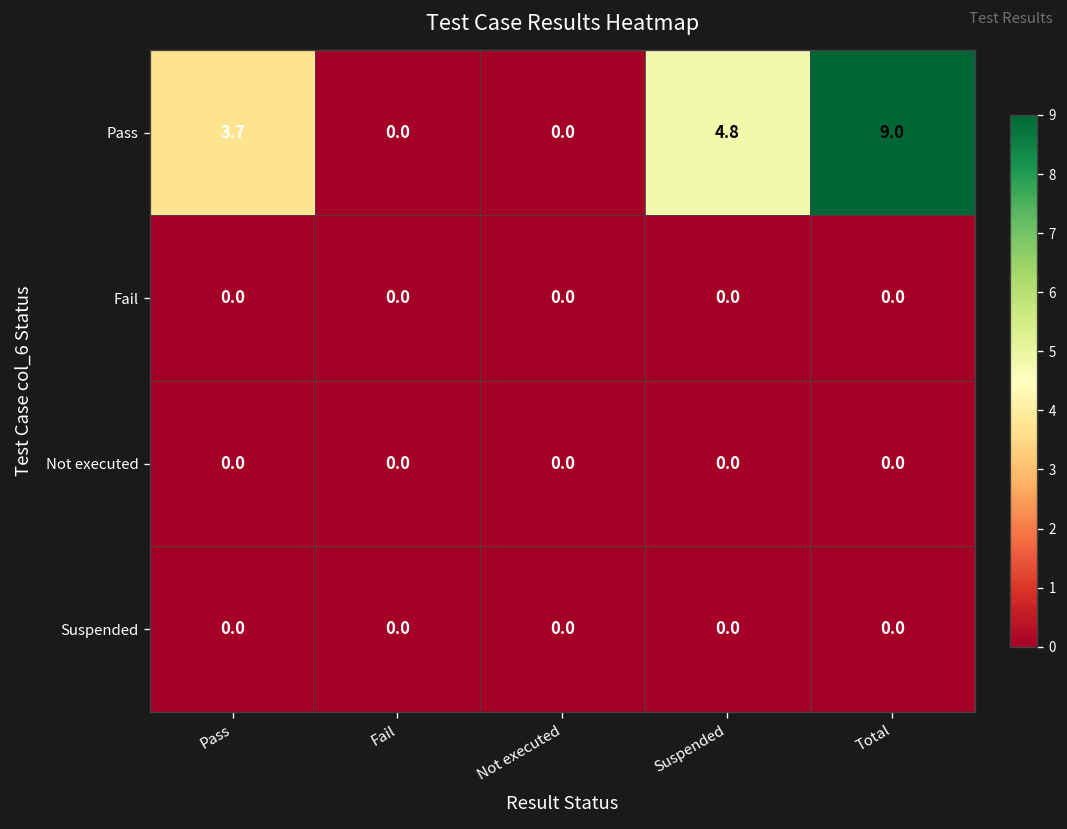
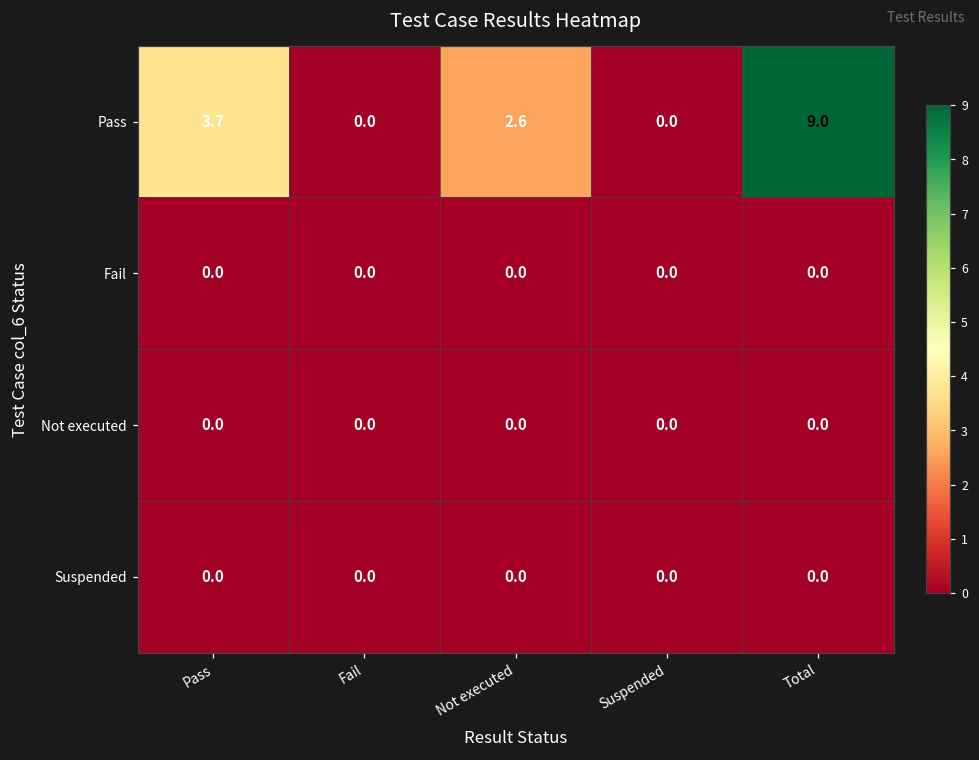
  {
    "Pass": {
      "Pass": 3.7,
      "Fail": 0.0,
-     "Not executed": 0.0,
-     "Suspended": 4.8,
+     "Not executed": 2.6,
+     "Suspended": 0.0,
      "Total": 9.0
    },
    "Fail": {
      "Pass": 0.0,
      "Fail": 0.0,
      "Not executed": 0.0,
      "Suspended": 0.0,
      "Total": 0.0
    },
    "Not executed": {
      "Pass": 0.0,
      "Fail": 0.0,
      "Not executed": 0.0,
      "Suspended": 0.0,
      "Total": 0.0
    },
    "Suspended": {
      "Pass": 0.0,
      "Fail": 0.0,
      "Not executed": 0.0,
      "Suspended": 0.0,
      "Total": 0.0
    }
  }
